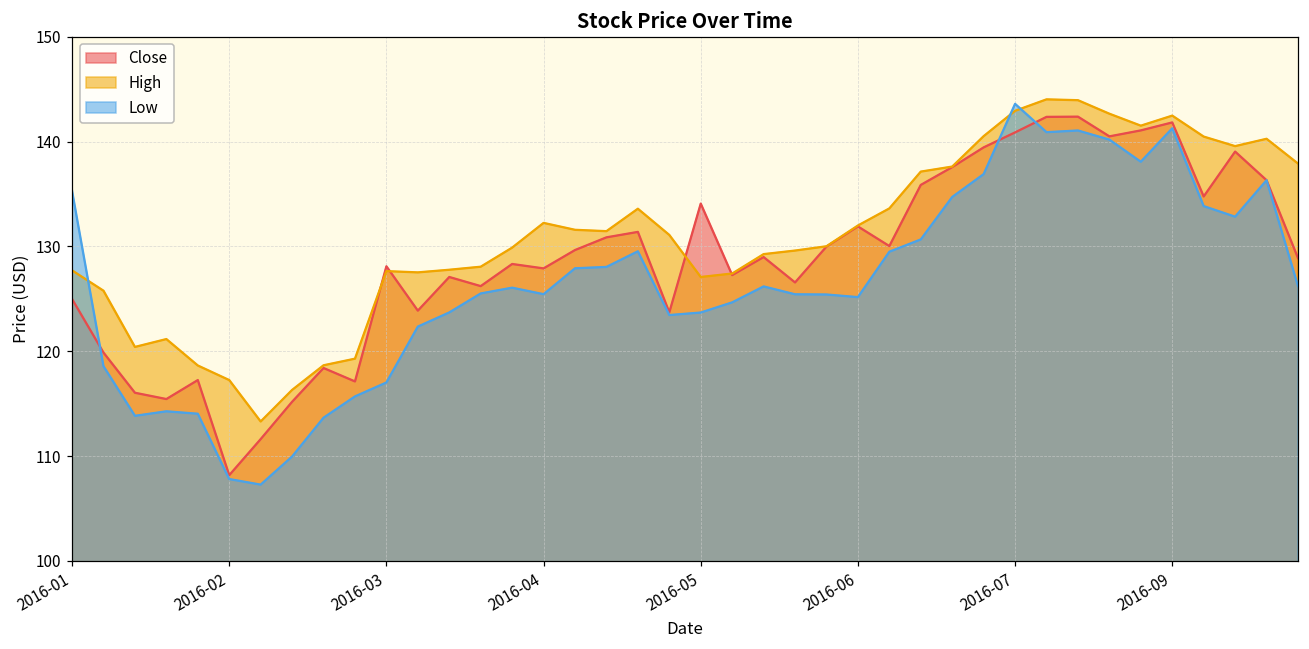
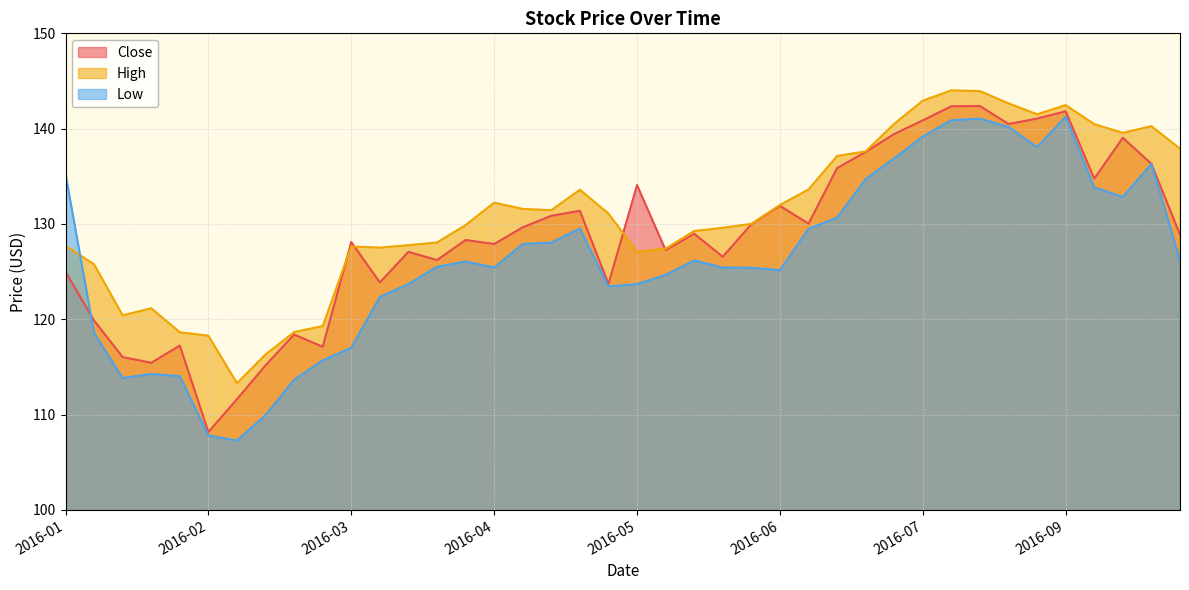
  {
    "Close": {
      "2016-01": 125,
      "2016-02": 108,
      "2016-03": 128,
      "2016-04": 128,
      "2016-05": 134,
      "2016-07": 141,
      "2016-09": 142
    },
    "High": {
      "2016-01": 128,
-     "2016-02": 117,
+     "2016-02": 118,
      "2016-03": 128,
      "2016-04": 132,
      "2016-05": 127,
      "2016-07": 143,
      "2016-09": 142
    },
    "Low": {
      "2016-01": 135,
      "2016-02": 108,
      "2016-03": 117,
      "2016-04": 125,
      "2016-05": 124,
      "2016-06": 125,
-     "2016-07": 144,
+     "2016-07": 139,
      "2016-09": 141
    }
  }
